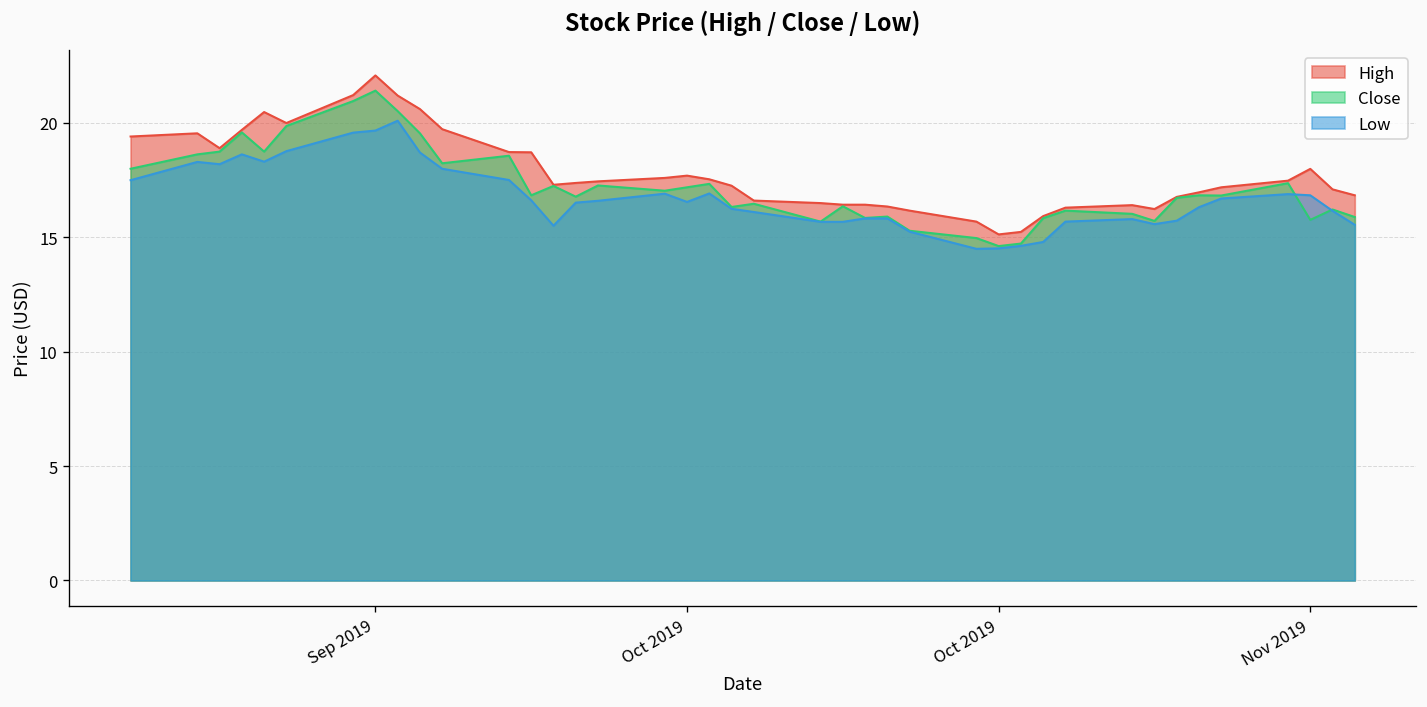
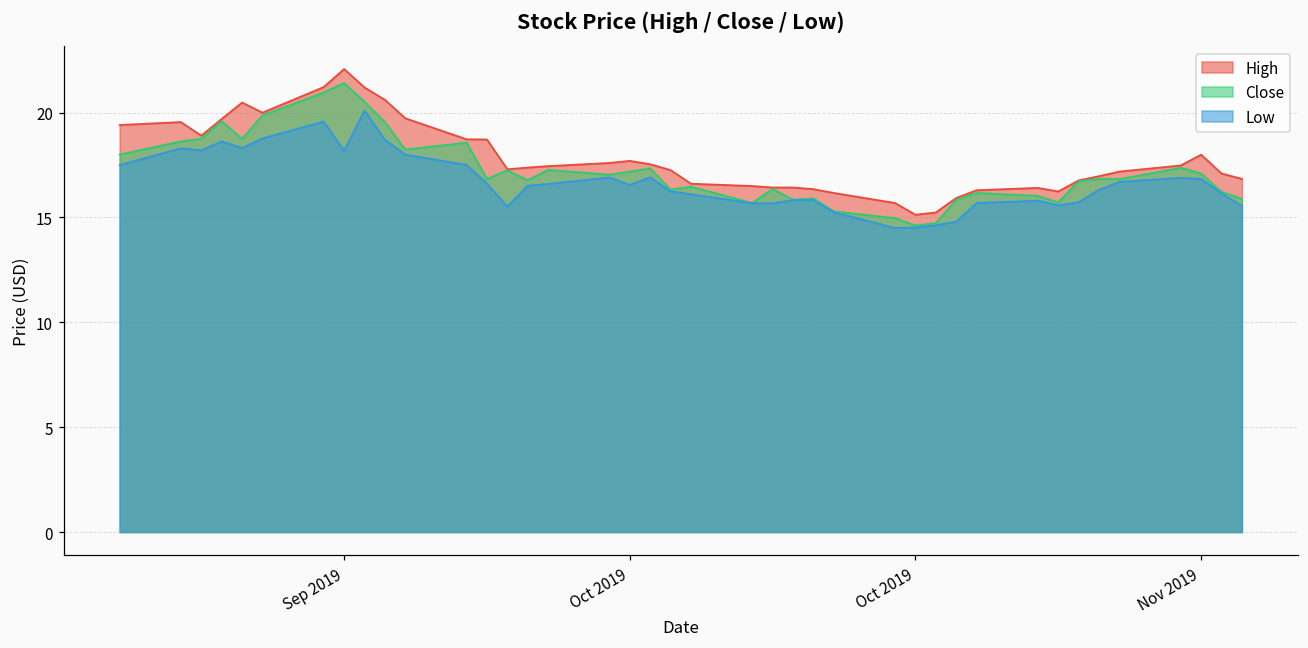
  {
    "High": {
      "Sep 2019": 22.1,
      "Nov 2019": 18.0
    },
    "Close": {
      "Sep 2019": 21.4,
-     "Nov 2019": 15.8
+     "Nov 2019": 17.1
    },
    "Low": {
-     "Sep 2019": 19.7,
+     "Sep 2019": 18.2,
      "Nov 2019": 16.8
    }
  }
